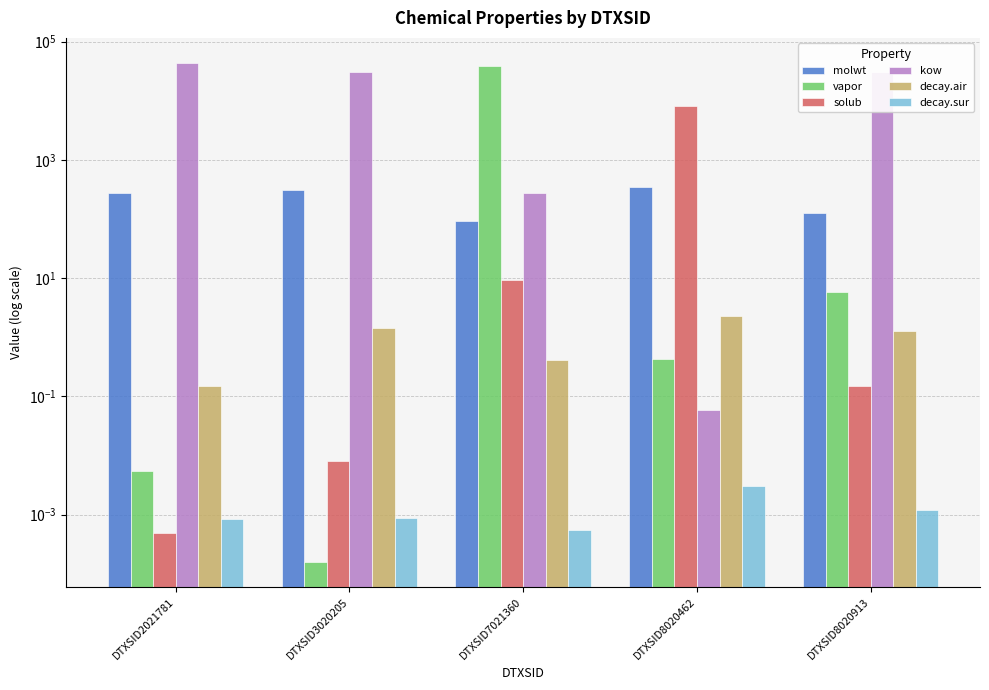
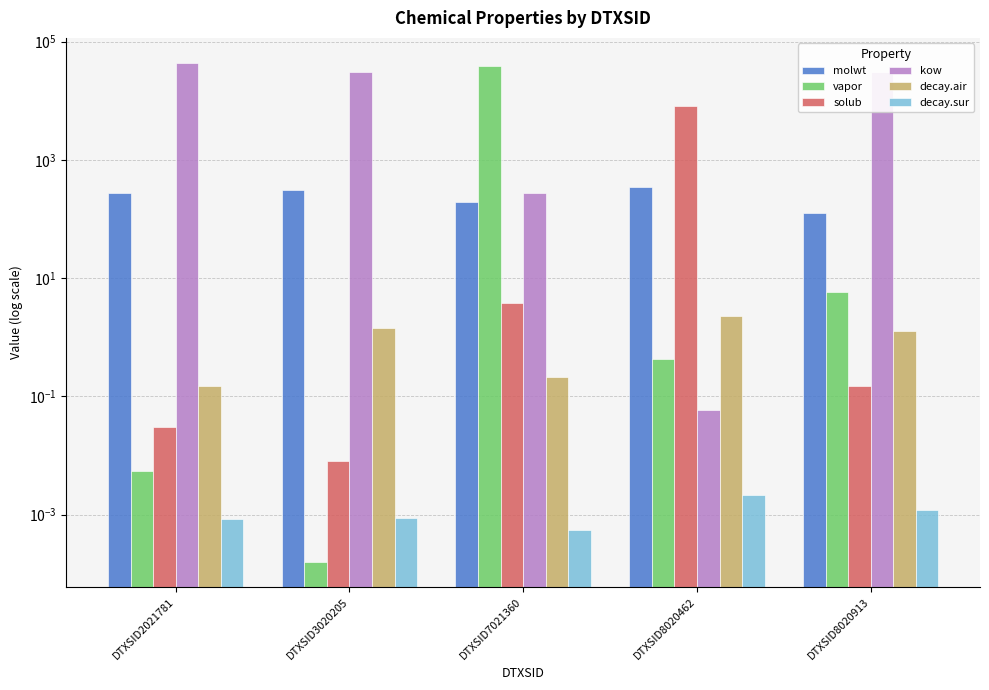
  {
    "molwt": {
      "DTXSID2021781": 300,
      "DTXSID3020205": 300,
-     "DTXSID7021360": 90,
+     "DTXSID7021360": 190,
      "DTXSID8020462": 300,
      "DTXSID8020913": 130
    },
    "vapor": {
      "DTXSID2021781": 0.005,
      "DTXSID3020205": 0.00016,
      "DTXSID7021360": 40000,
      "DTXSID8020462": 0.4,
      "DTXSID8020913": 6
    },
    "solub": {
-     "DTXSID2021781": 0.0005,
+     "DTXSID2021781": 0.03,
      "DTXSID3020205": 0.008,
-     "DTXSID7021360": 9,
+     "DTXSID7021360": 4,
      "DTXSID8020462": 8000,
      "DTXSID8020913": 0.15
    },
    "kow": {
      "DTXSID2021781": 40000,
      "DTXSID3020205": 30000,
      "DTXSID7021360": 300,
      "DTXSID8020462": 0.06
    },
    "decay.air": {
      "DTXSID2021781": 0.15,
      "DTXSID3020205": 1.4,
-     "DTXSID7021360": 0.4,
+     "DTXSID7021360": 0.21,
      "DTXSID8020462": 2.3,
      "DTXSID8020913": 1.3
    },
    "decay.sur": {
      "DTXSID2021781": 0.0008,
      "DTXSID3020205": 0.0009,
      "DTXSID7021360": 0.0005,
-     "DTXSID8020462": 0.003,
+     "DTXSID8020462": 0.0021,
      "DTXSID8020913": 0.0012
    }
  }
